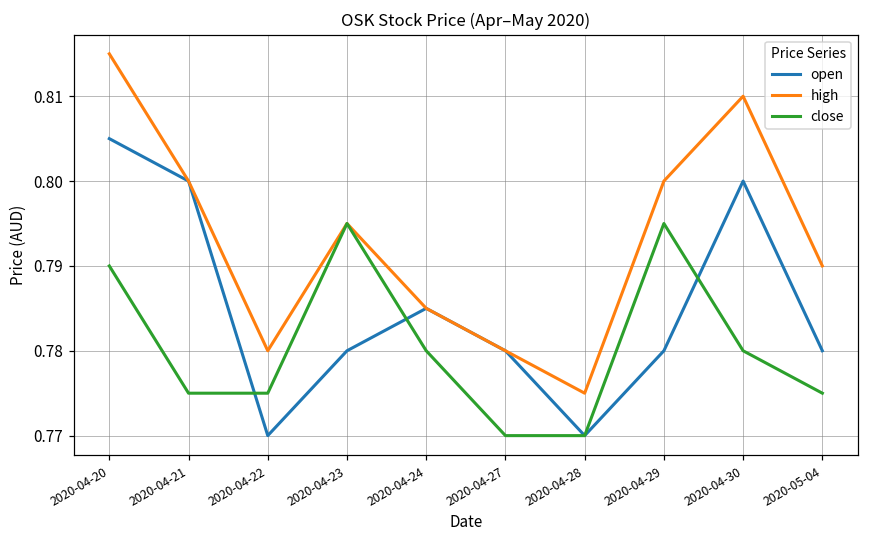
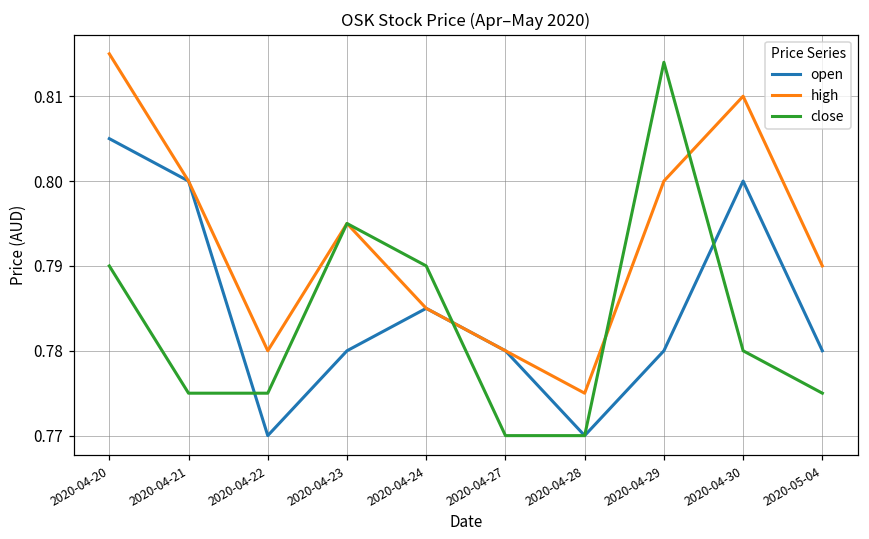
  {
    "open": {
      "2020-04-20": 0.805,
      "2020-04-22": 0.770,
      "2020-04-23": 0.780,
      "2020-04-29": 0.780,
      "2020-04-30": 0.800,
      "2020-05-04": 0.780
    },
    "high": {
      "2020-04-20": 0.815,
      "2020-04-22": 0.780,
      "2020-04-28": 0.775,
      "2020-04-29": 0.800,
      "2020-04-30": 0.810,
      "2020-05-04": 0.790
    },
    "close": {
      "2020-04-20": 0.790,
      "2020-04-21": 0.775,
      "2020-04-22": 0.775,
-     "2020-04-24": 0.78,
+     "2020-04-24": 0.79,
      "2020-04-27": 0.770,
-     "2020-04-29": 0.795,
+     "2020-04-29": 0.814,
      "2020-04-30": 0.780,
      "2020-05-04": 0.775
    }
  }
